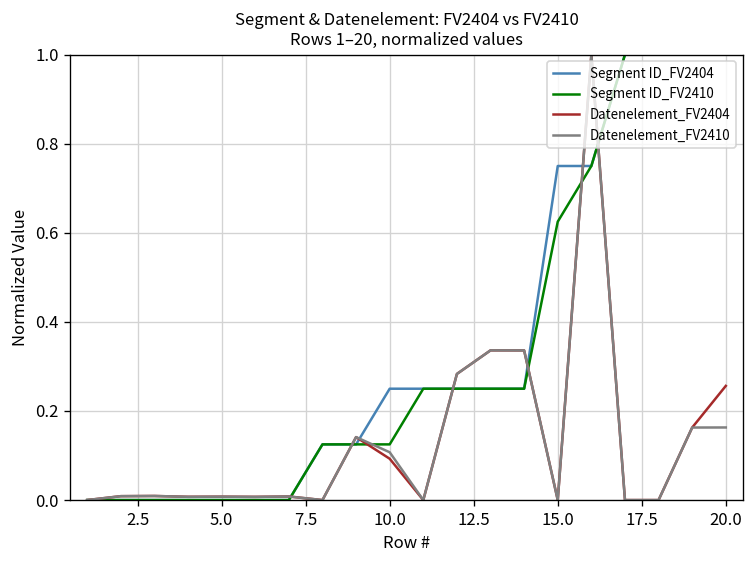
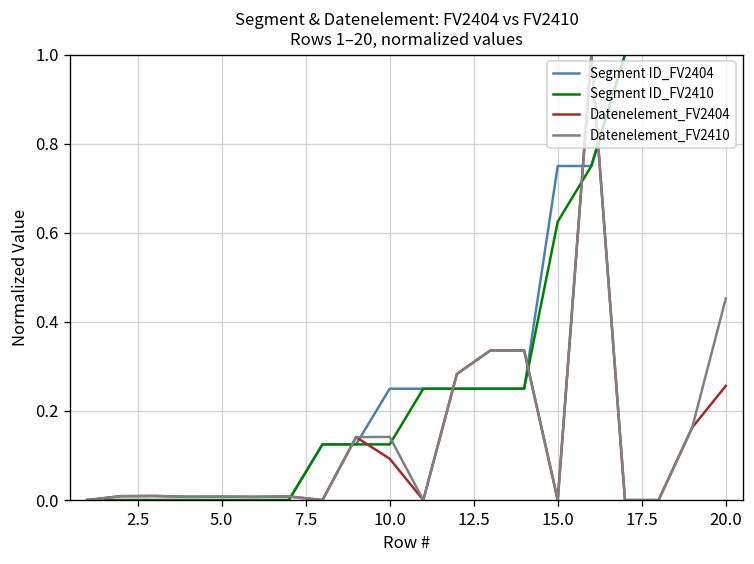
  {
    "Segment ID_FV2404": {
      "10.0": 0.25,
      "15.0": 0.75
    },
    "Segment ID_FV2410": {
      "10.0": 0.12,
      "15.0": 0.62
    },
    "Datenelement_FV2404": {
      "10.0": 0.09,
      "20.0": 0.26
    },
    "Datenelement_FV2410": {
-     "10.0": 0.11,
-     "20.0": 0.16
+     "10.0": 0.14,
+     "20.0": 0.45
    }
  }
